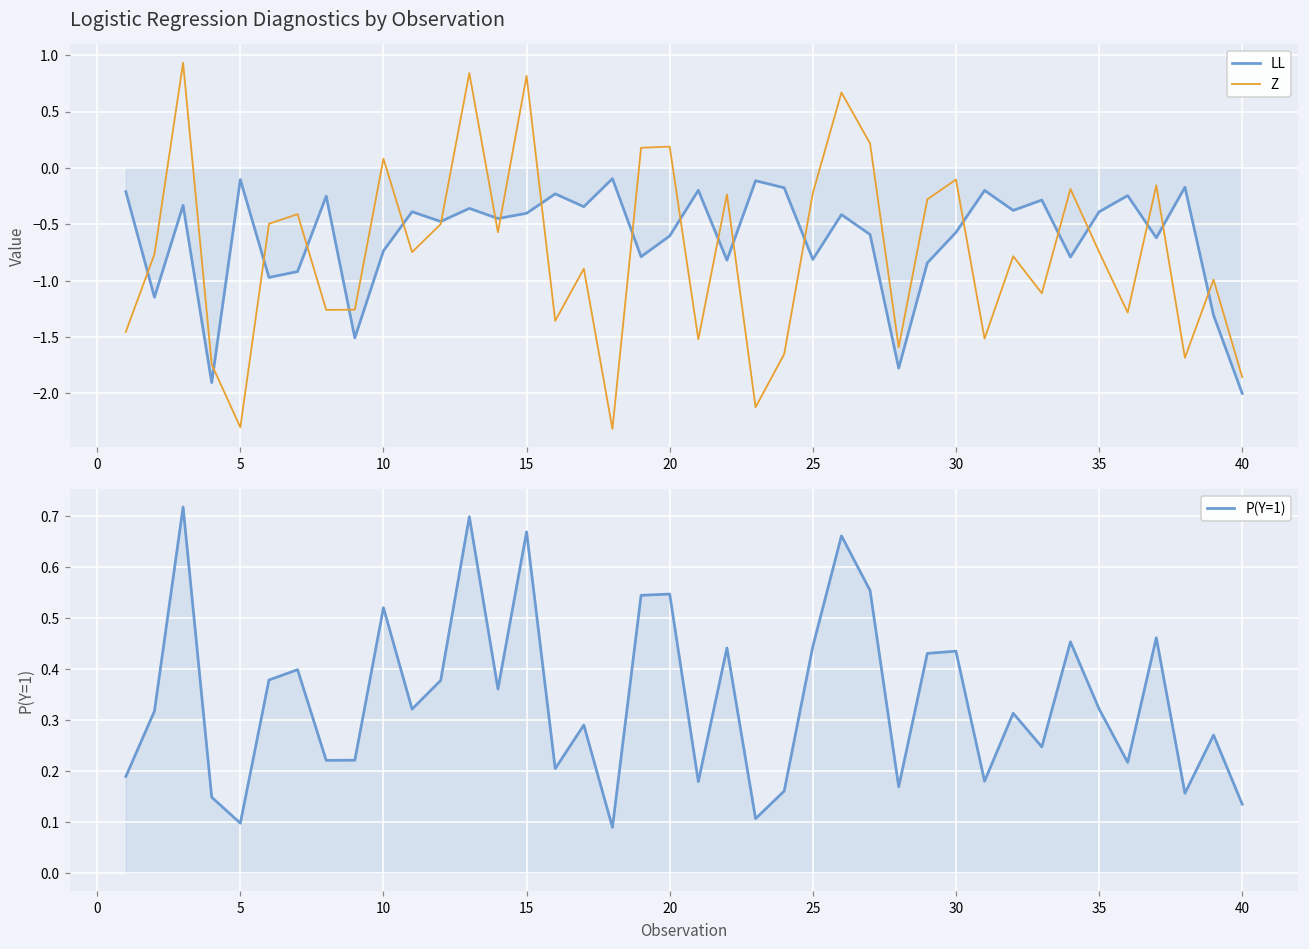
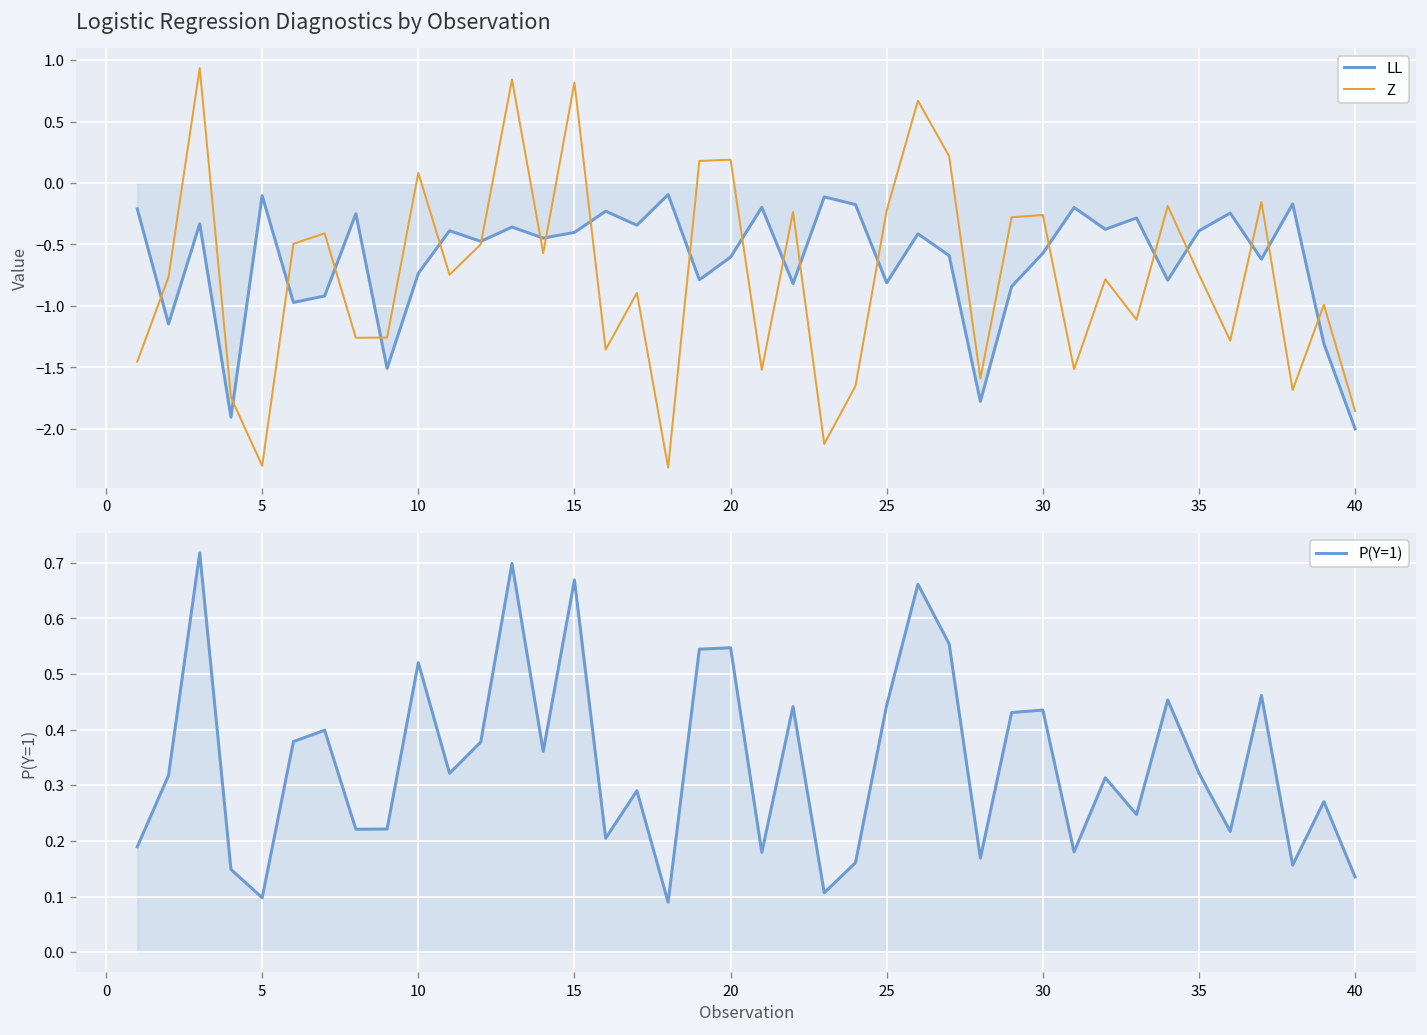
  {
    "Logistic Regression Diagnostics by Observation": {
      "Z": {
        "5": -2.30,
        "10": 0.08,
        "15": 0.82,
        "20": 0.19,
        "25": -0.22,
-       "30": -0.10,
+       "30": -0.26,
        "35": -0.74,
        "40": -1.85
      }
    }
  }
